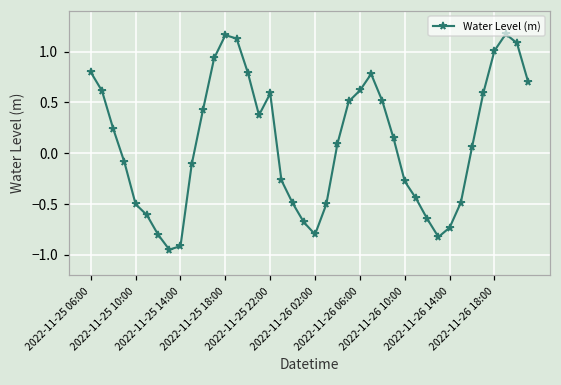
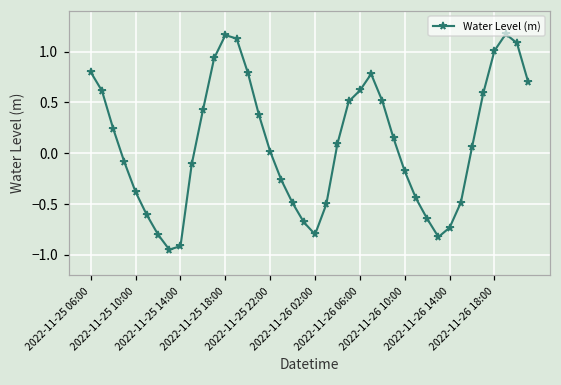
  {
    "2022-11-25 06:00": 0.8,
-   "2022-11-25 10:00": -0.5,
+   "2022-11-25 10:00": -0.4,
    "2022-11-25 14:00": -0.9,
    "2022-11-25 18:00": 1.2,
-   "2022-11-25 22:00": 0.6,
+   "2022-11-25 22:00": 0.0,
    "2022-11-26 02:00": -0.8,
    "2022-11-26 06:00": 0.6,
-   "2022-11-26 10:00": -0.3,
+   "2022-11-26 10:00": -0.2,
    "2022-11-26 14:00": -0.7,
    "2022-11-26 18:00": 1.0
  }
